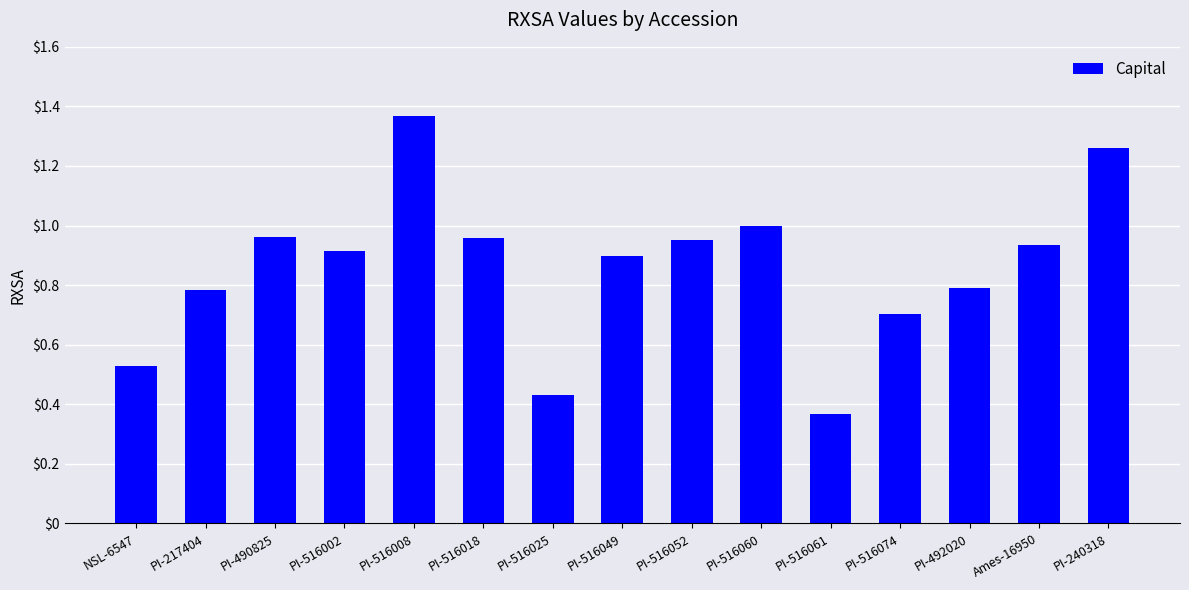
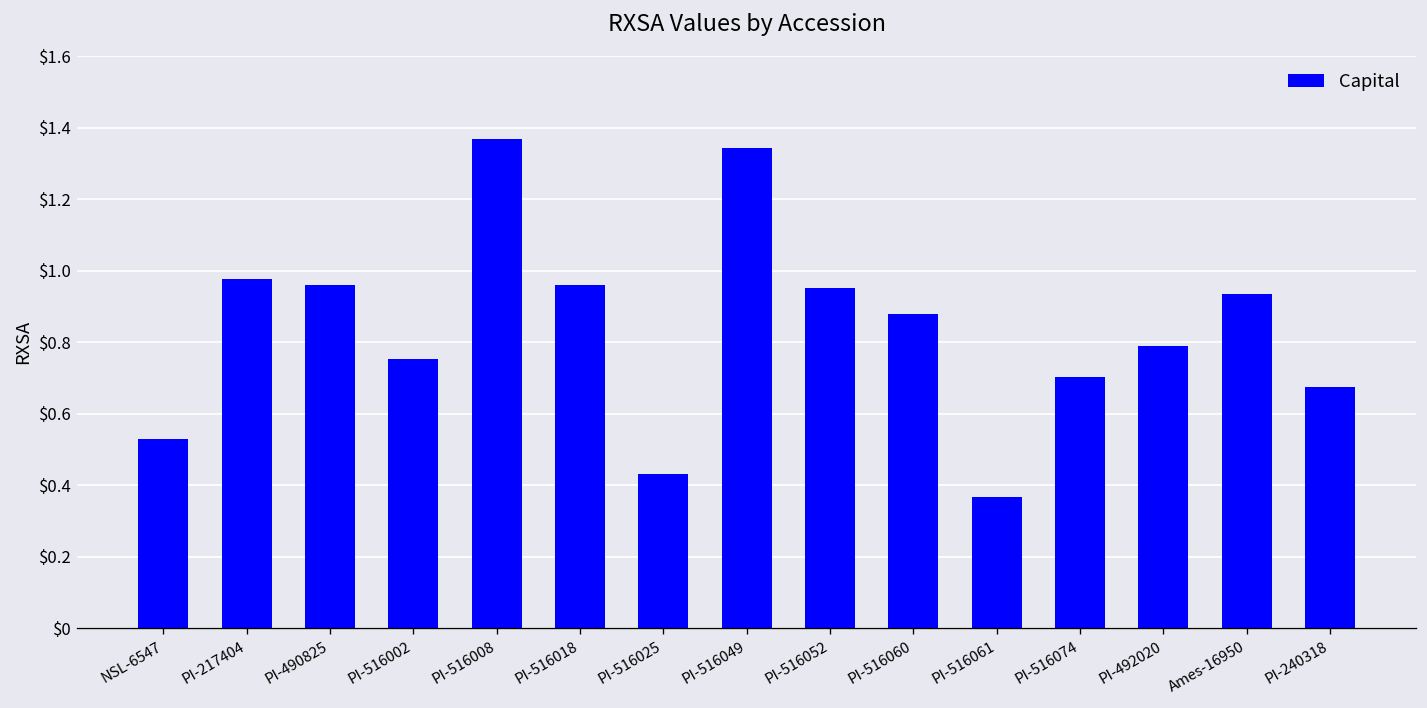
  {
    "NSL-6547": "$0.53",
-   "PI-217404": "$0.79",
+   "PI-217404": "$0.98",
    "PI-490825": "$0.96",
-   "PI-516002": "$0.92",
+   "PI-516002": "$0.75",
    "PI-516008": "$1.37",
    "PI-516018": "$0.96",
    "PI-516025": "$0.43",
-   "PI-516049": "$0.90",
+   "PI-516049": "$1.34",
    "PI-516052": "$0.95",
-   "PI-516060": "$1.00",
+   "PI-516060": "$0.88",
    "PI-516061": "$0.37",
    "PI-516074": "$0.70",
    "PI-492020": "$0.79",
    "Ames-16950": "$0.94",
-   "PI-240318": "$1.26"
+   "PI-240318": "$0.68"
  }
